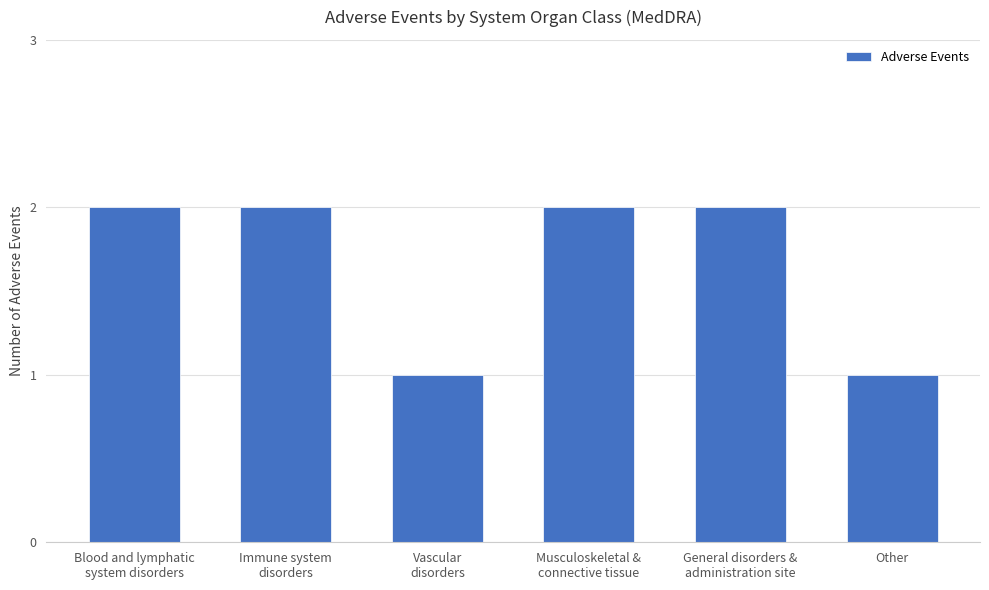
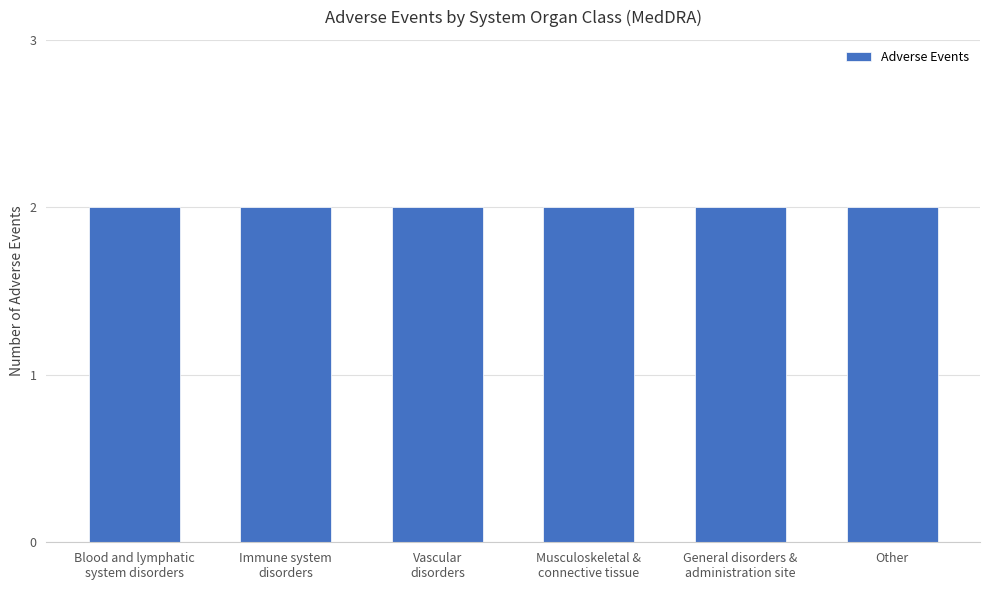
  {
    "Blood and lymphatic system disorders": 2,
    "Immune system disorders": 2,
-   "Vascular disorders": 1,
+   "Vascular disorders": 2,
    "Musculoskeletal & connective tissue": 2,
    "General disorders & administration site": 2,
-   "Other": 1
+   "Other": 2
  }
